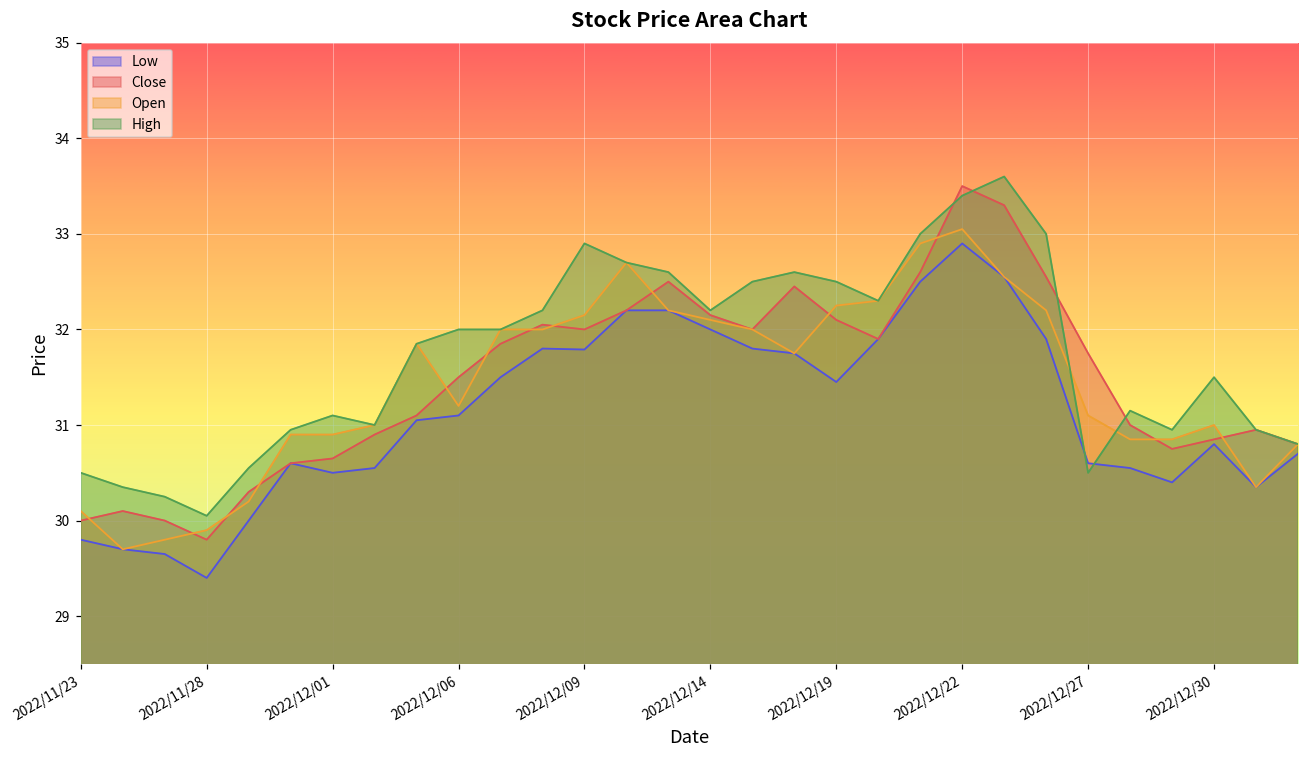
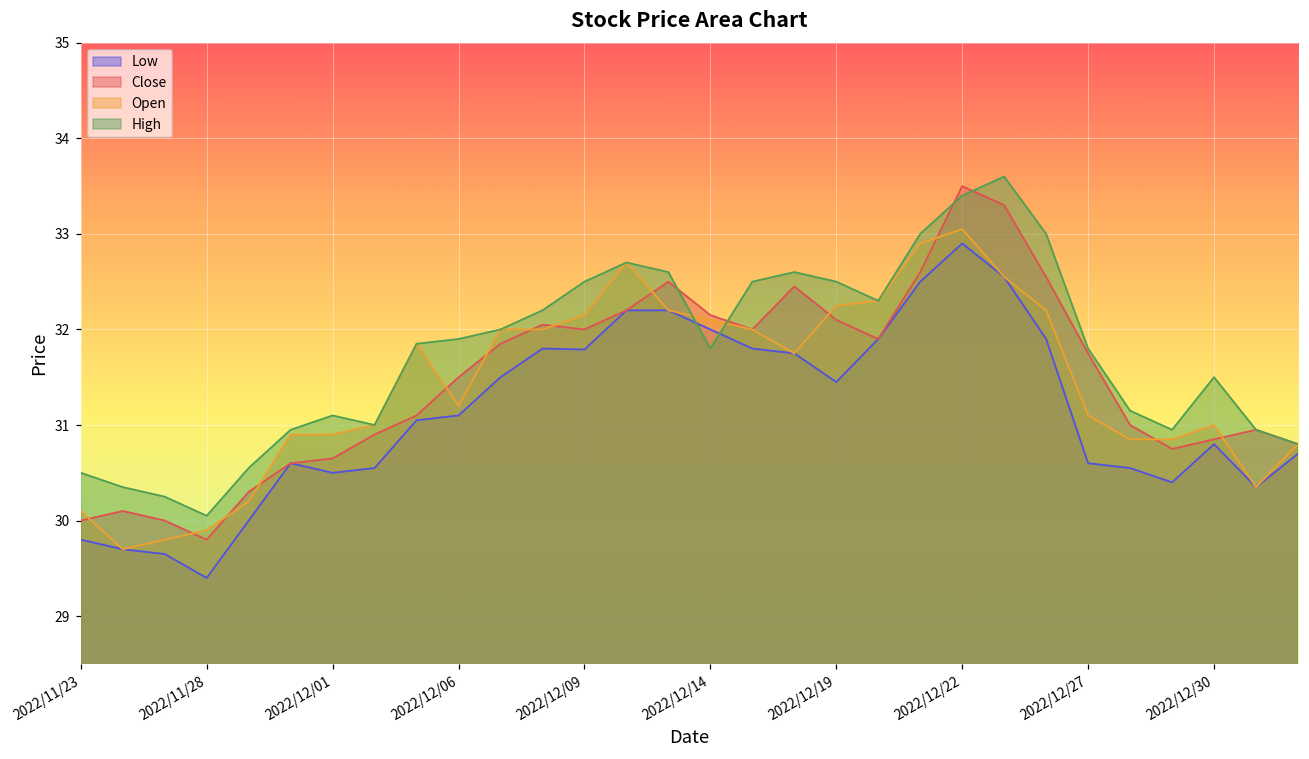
  {
    "Low": {
      "2022/11/23": 29.8,
      "2022/11/28": 29.4,
      "2022/12/01": 30.5,
      "2022/12/06": 31.1,
      "2022/12/09": 31.8,
      "2022/12/14": 32.0,
      "2022/12/19": 31.5,
      "2022/12/22": 32.9,
      "2022/12/27": 30.6,
      "2022/12/30": 30.8
    },
    "High": {
      "2022/11/23": 30.5,
      "2022/11/28": 30.1,
      "2022/12/01": 31.1,
-     "2022/12/06": 32.0,
-     "2022/12/09": 32.9,
-     "2022/12/14": 32.2,
+     "2022/12/06": 31.9,
+     "2022/12/09": 32.5,
+     "2022/12/14": 31.8,
      "2022/12/19": 32.5,
      "2022/12/22": 33.4,
-     "2022/12/27": 30.5,
+     "2022/12/27": 31.8,
      "2022/12/30": 31.5
    }
  }
